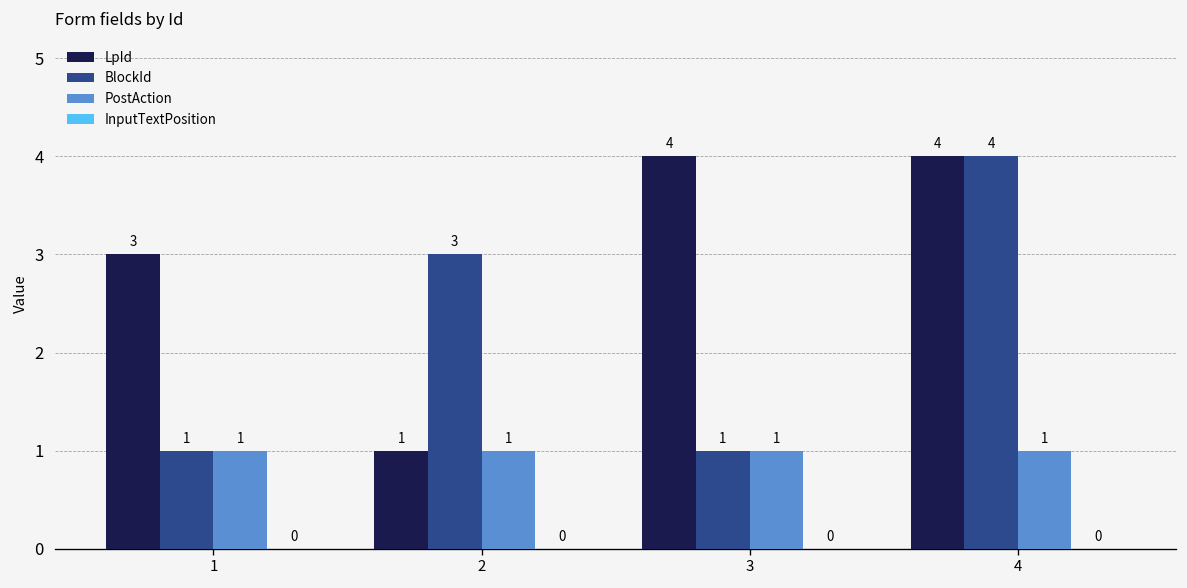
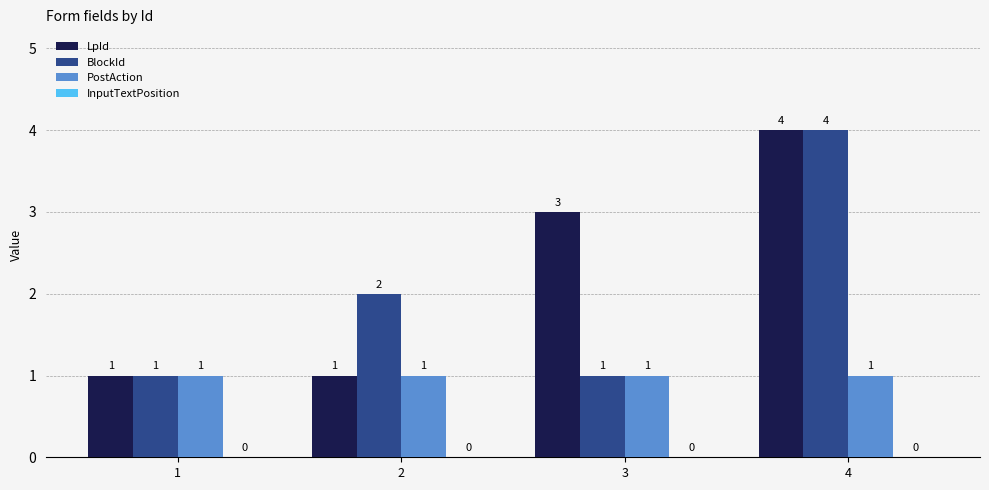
  {
    "LpId": {
-     "1": 3,
+     "1": 1,
      "2": 1,
-     "3": 4,
+     "3": 3,
      "4": 4
    },
    "BlockId": {
      "1": 1,
-     "2": 3,
+     "2": 2,
      "3": 1,
      "4": 4
    },
    "PostAction": {
      "1": 1,
      "2": 1,
      "3": 1,
      "4": 1
    },
    "InputTextPosition": {
      "1": 0,
      "2": 0,
      "3": 0,
      "4": 0
    }
  }
